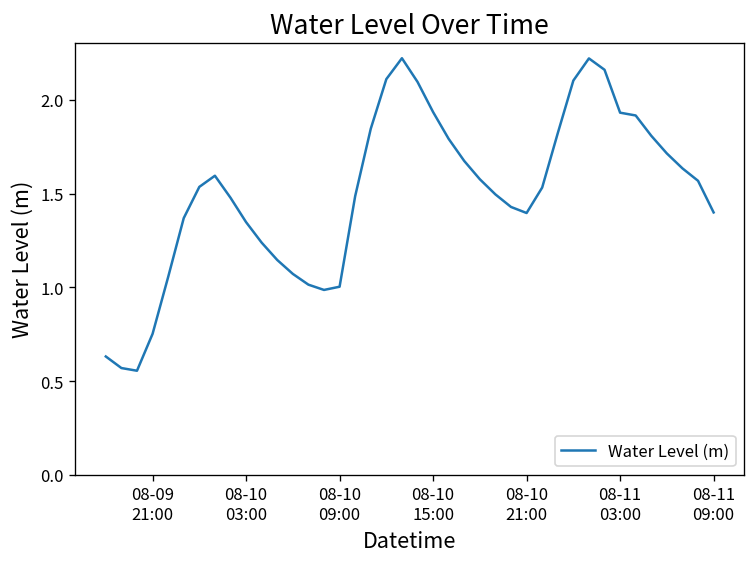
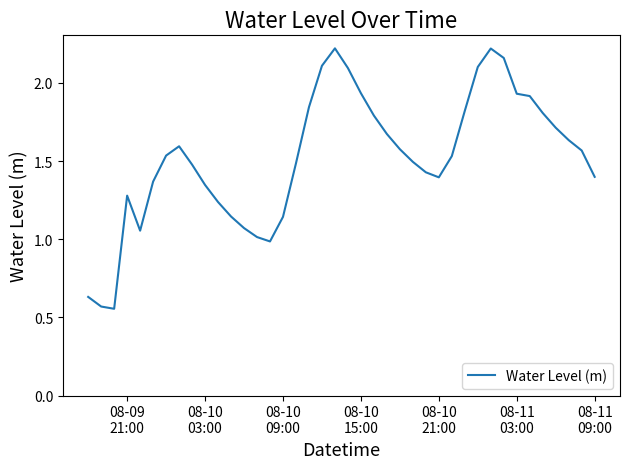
  {
-   "08-09 21:00": 0.75,
+   "08-09 21:00": 1.28,
    "08-10 03:00": 1.35,
-   "08-10 09:00": 1.00,
+   "08-10 09:00": 1.14,
    "08-10 15:00": 1.93,
    "08-10 21:00": 1.40,
    "08-11 03:00": 1.93,
    "08-11 09:00": 1.40
  }
